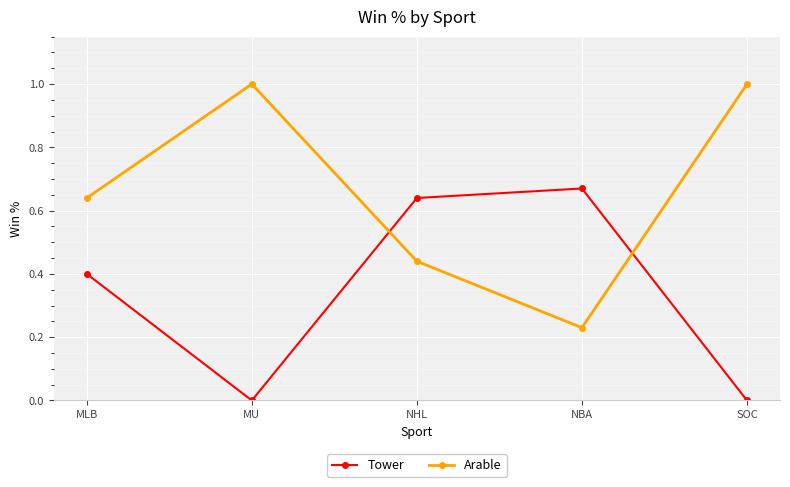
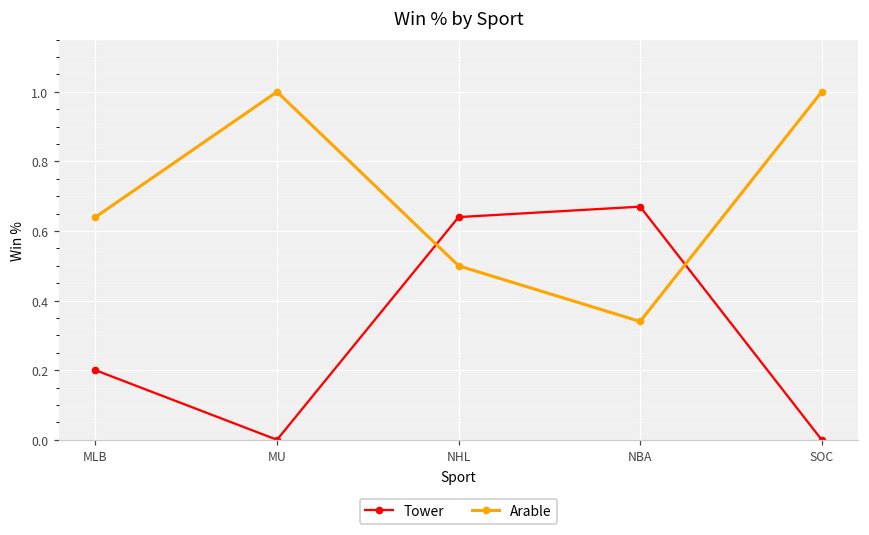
  {
    "Tower": {
-     "MLB": 0.4,
+     "MLB": 0.2,
      "MU": 0.0,
      "NHL": 0.64,
      "NBA": 0.67,
      "SOC": 0.0
    },
    "Arable": {
      "MLB": 0.64,
      "MU": 1.00,
-     "NHL": 0.44,
-     "NBA": 0.23,
+     "NHL": 0.50,
+     "NBA": 0.34,
      "SOC": 1.00
    }
  }
